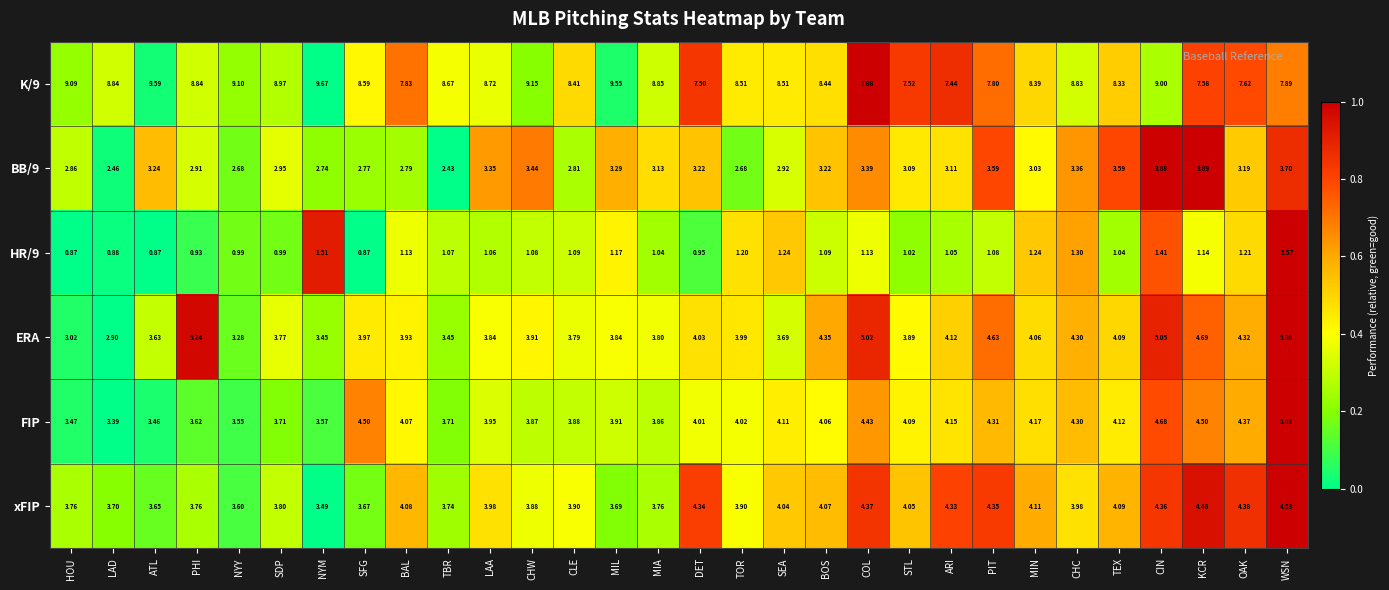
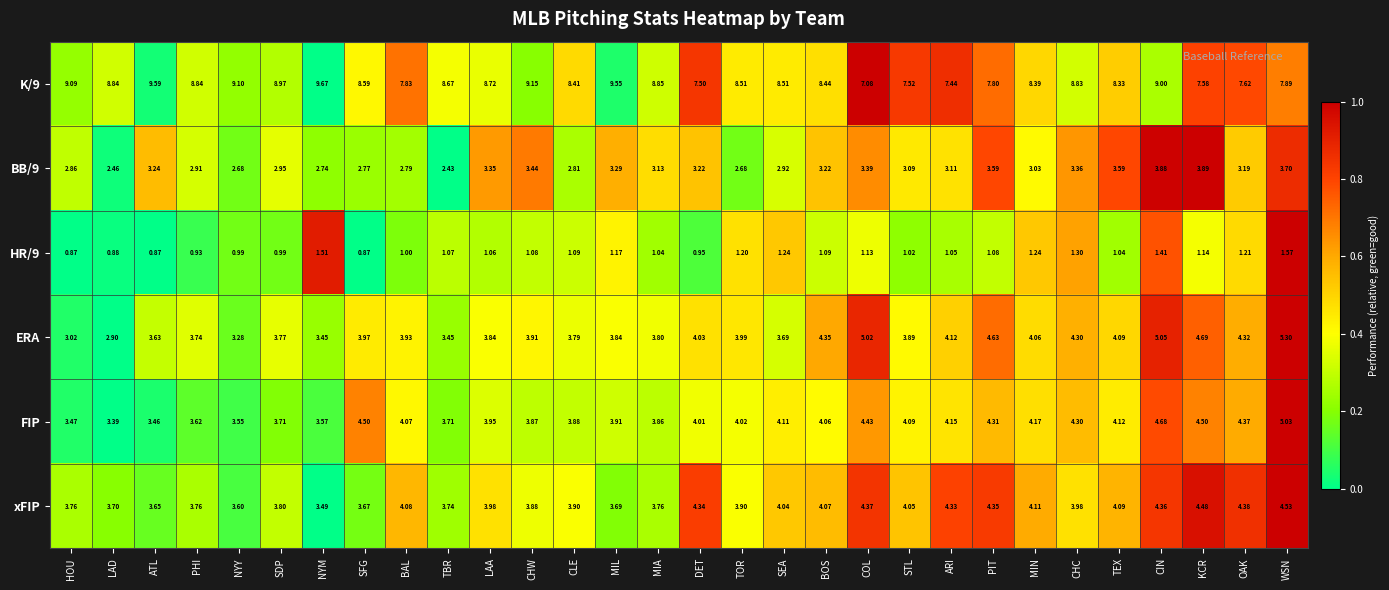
  {
    "K/9": {
      "HOU": 9.09,
      "LAD": 8.84,
      "ATL": 9.59,
      "PHI": 8.84,
      "NYY": 9.10,
      "SDP": 8.97,
      "NYM": 9.67,
      "SFG": 8.59,
      "BAL": 7.83,
      "TBR": 8.67,
      "LAA": 8.72,
      "CHW": 9.15,
      "CLE": 8.41,
      "MIL": 9.55,
      "MIA": 8.85,
      "DET": 7.50,
      "TOR": 8.51,
      "SEA": 8.51,
      "BOS": 8.44,
      "COL": 7.08,
      "STL": 7.52,
      "ARI": 7.44,
      "PIT": 7.80,
      "MIN": 8.39,
      "CHC": 8.83,
      "TEX": 8.33,
      "CIN": 9.00,
      "KCR": 7.58,
      "WSN": 7.89
    },
    "BB/9": {
      "HOU": 2.86,
      "LAD": 2.46,
      "ATL": 3.24,
      "PHI": 2.91,
      "NYY": 2.68,
      "SDP": 2.95,
      "NYM": 2.74,
      "SFG": 2.77,
      "BAL": 2.79,
      "TBR": 2.43,
      "LAA": 3.35,
      "CHW": 3.44,
      "CLE": 2.81,
      "MIL": 3.29,
      "MIA": 3.13,
      "DET": 3.22,
      "TOR": 2.68,
      "SEA": 2.92,
      "BOS": 3.22,
      "COL": 3.39,
      "STL": 3.09,
      "ARI": 3.11,
      "PIT": 3.59,
      "MIN": 3.03,
      "CHC": 3.36,
      "TEX": 3.59,
      "CIN": 3.88,
      "KCR": 3.89,
      "OAK": 3.19,
      "WSN": 3.70
    },
    "HR/9": {
      "HOU": 0.87,
      "LAD": 0.88,
      "ATL": 0.87,
      "PHI": 0.93,
      "NYY": 0.99,
      "SDP": 0.99,
      "NYM": 1.51,
      "SFG": 0.87,
-     "BAL": 1.13,
+     "BAL": 1.00,
      "TBR": 1.07,
      "LAA": 1.06,
      "CHW": 1.08,
      "CLE": 1.09,
      "MIL": 1.17,
      "MIA": 1.04,
      "DET": 0.95,
      "TOR": 1.20,
      "SEA": 1.24,
      "BOS": 1.09,
      "COL": 1.13,
      "STL": 1.02,
      "ARI": 1.05,
      "PIT": 1.08,
      "MIN": 1.24,
      "CHC": 1.30,
      "TEX": 1.04,
      "CIN": 1.41,
      "KCR": 1.14,
      "OAK": 1.21,
      "WSN": 1.57
    },
    "ERA": {
      "HOU": 3.02,
      "LAD": 2.90,
      "ATL": 3.63,
-     "PHI": 5.24,
+     "PHI": 3.74,
      "NYY": 3.28,
      "SDP": 3.77,
      "NYM": 3.45,
      "SFG": 3.97,
      "BAL": 3.93,
      "TBR": 3.45,
      "LAA": 3.84,
      "CHW": 3.91,
      "CLE": 3.79,
      "MIL": 3.84,
      "MIA": 3.80,
      "DET": 4.03,
      "TOR": 3.99,
      "SEA": 3.69,
      "BOS": 4.35,
      "COL": 5.02,
      "STL": 3.89,
      "ARI": 4.12,
      "PIT": 4.63,
      "MIN": 4.06,
      "CHC": 4.30,
      "TEX": 4.09,
      "CIN": 5.05,
      "KCR": 4.69,
      "OAK": 4.32,
      "WSN": 5.30
    },
    "FIP": {
      "HOU": 3.47,
      "LAD": 3.39,
      "ATL": 3.46,
      "PHI": 3.62,
      "NYY": 3.55,
      "SDP": 3.71,
      "NYM": 3.57,
      "SFG": 4.50,
      "BAL": 4.07,
      "TBR": 3.71,
      "LAA": 3.95,
      "CHW": 3.87,
      "CLE": 3.88,
      "MIL": 3.91,
      "MIA": 3.86,
      "DET": 4.01,
      "TOR": 4.02,
      "SEA": 4.11,
      "BOS": 4.06,
      "COL": 4.43,
      "STL": 4.09,
      "ARI": 4.15,
      "PIT": 4.31,
      "MIN": 4.17,
      "CHC": 4.30,
      "TEX": 4.12,
      "CIN": 4.68,
      "KCR": 4.50,
      "OAK": 4.37,
      "WSN": 5.03
    },
    "xFIP": {
      "HOU": 3.76,
      "LAD": 3.70,
      "ATL": 3.65,
      "PHI": 3.76,
      "NYY": 3.60,
      "SDP": 3.80,
      "NYM": 3.49,
      "SFG": 3.67,
      "BAL": 4.08,
      "TBR": 3.74,
      "LAA": 3.98,
      "CHW": 3.88,
      "CLE": 3.90,
      "MIL": 3.69,
      "MIA": 3.76,
      "DET": 4.34,
      "TOR": 3.90,
      "SEA": 4.04,
      "BOS": 4.07,
      "COL": 4.37,
      "STL": 4.05,
      "ARI": 4.33,
      "PIT": 4.35,
      "MIN": 4.11,
      "CHC": 3.98,
      "TEX": 4.09,
      "CIN": 4.36,
      "KCR": 4.48,
      "OAK": 4.38,
      "WSN": 4.53
    }
  }
